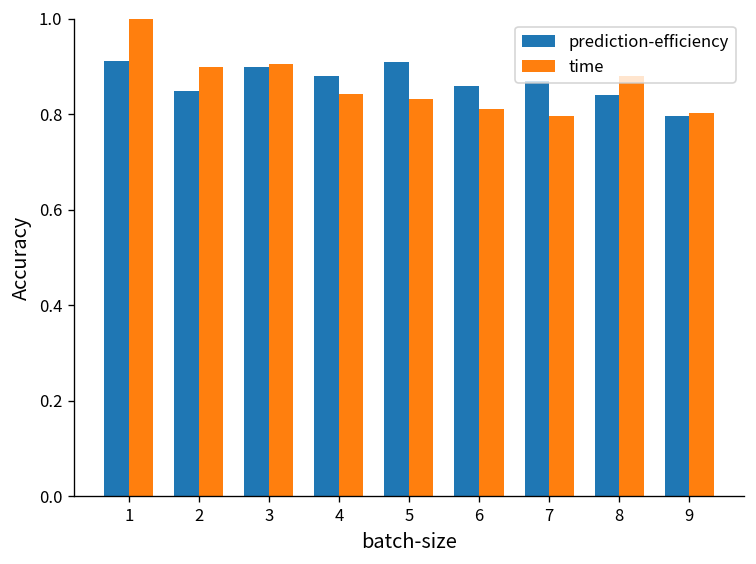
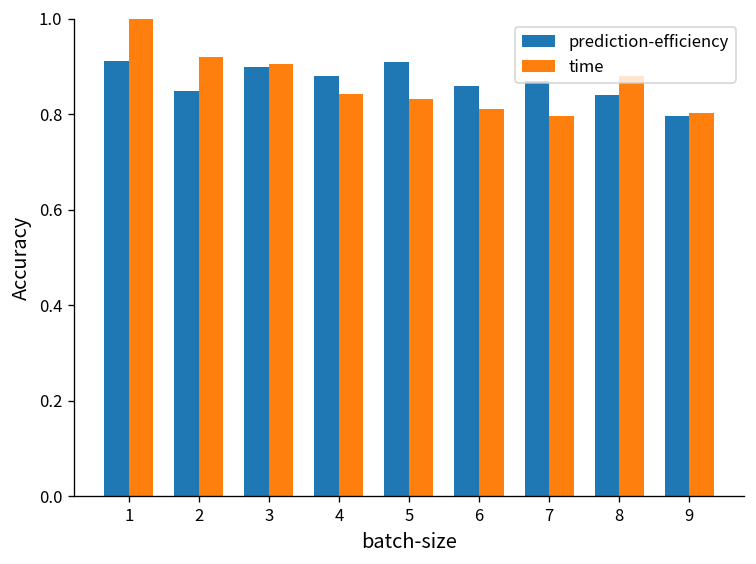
  {
    "prediction-efficiency": {
      "1": 0.91,
      "2": 0.85,
      "3": 0.90,
      "4": 0.88,
      "5": 0.91,
      "6": 0.86,
      "8": 0.84,
      "9": 0.80
    },
    "time": {
      "1": 1.00,
-     "2": 0.90,
+     "2": 0.92,
      "3": 0.91,
      "4": 0.84,
      "5": 0.83,
      "6": 0.81,
      "7": 0.80,
      "9": 0.80
    }
  }
